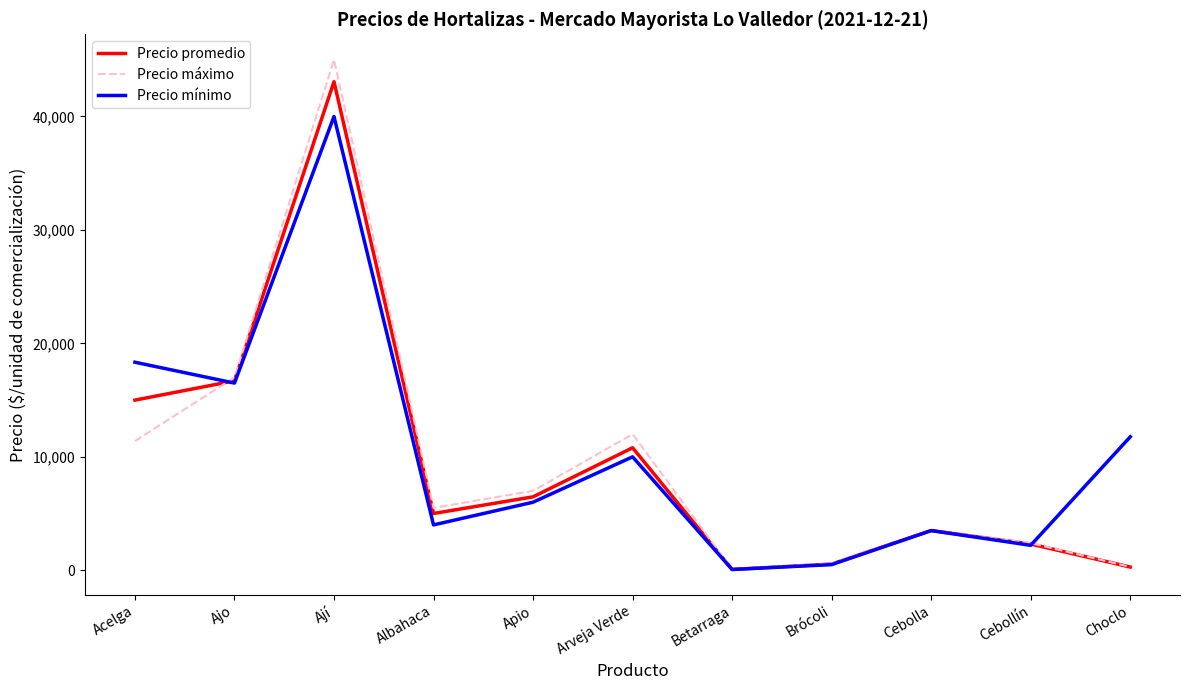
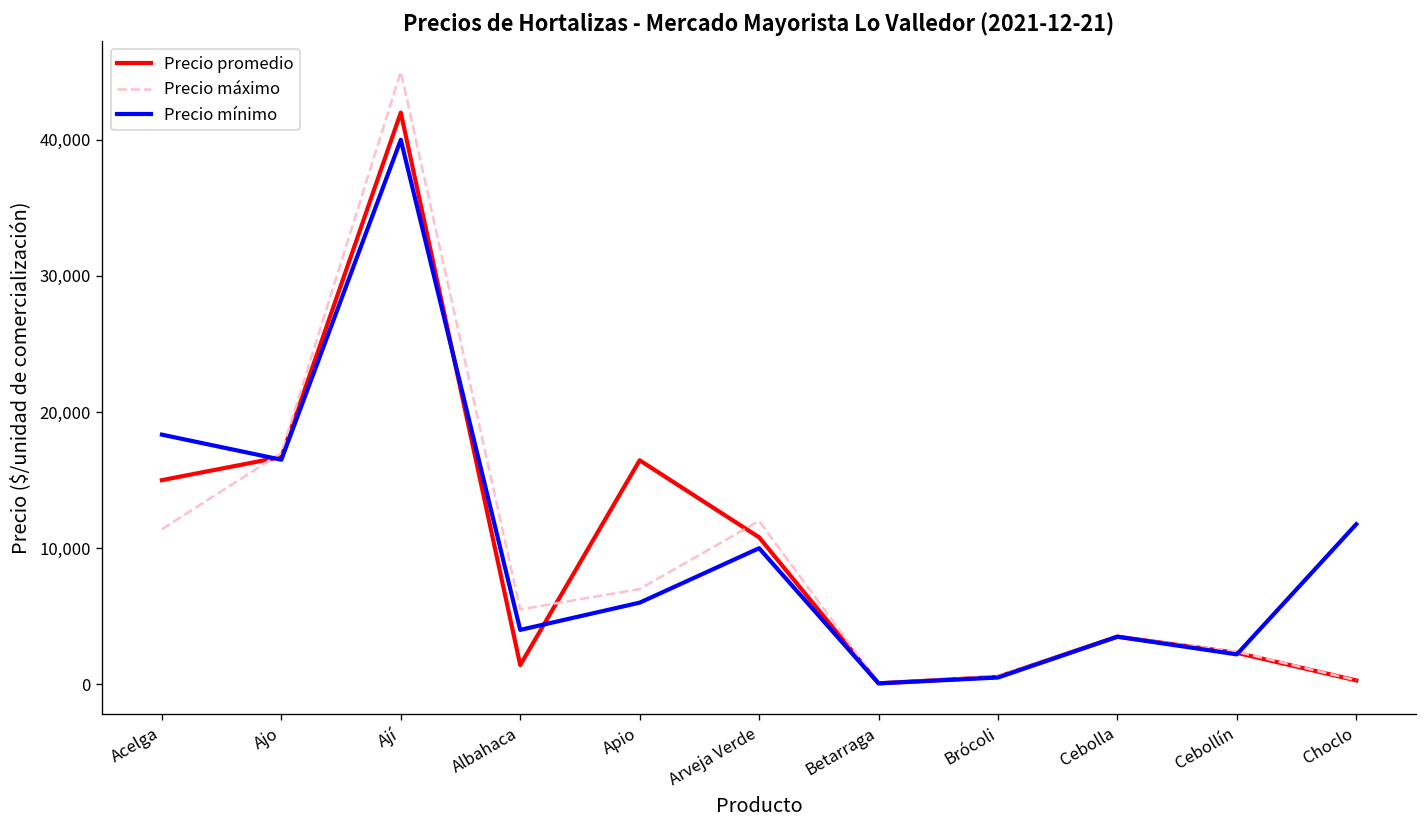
  {
    "Precio promedio": {
      "Acelga": "15,000",
-     "Ají": "43,100",
-     "Albahaca": "5,000",
-     "Apio": "6,500",
+     "Ají": "42,000",
+     "Albahaca": "1,400",
+     "Apio": "16,500",
      "Arveja Verde": "10,800"
    },
    "Precio máximo": {
      "Acelga": "11,400",
      "Ajo": "17,000",
      "Ají": "45,000",
      "Albahaca": "5,500",
      "Apio": "7,000",
      "Arveja Verde": "12,000"
    },
    "Precio mínimo": {
      "Acelga": "18,300",
      "Ají": "40,000",
      "Albahaca": "4,000",
      "Apio": "6,000",
      "Arveja Verde": "10,000",
      "Choclo": "11,800"
    }
  }
